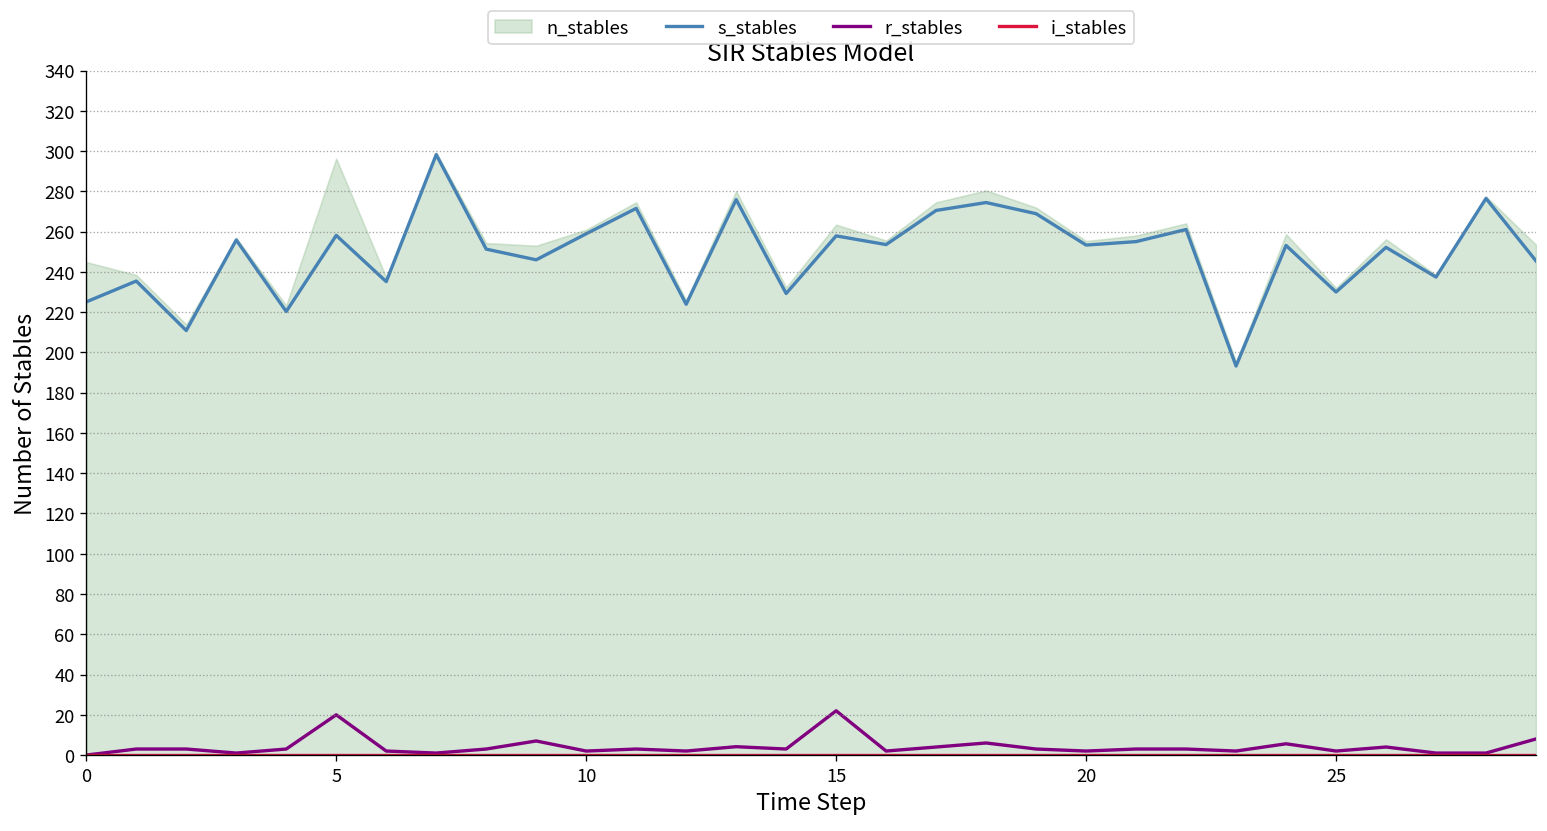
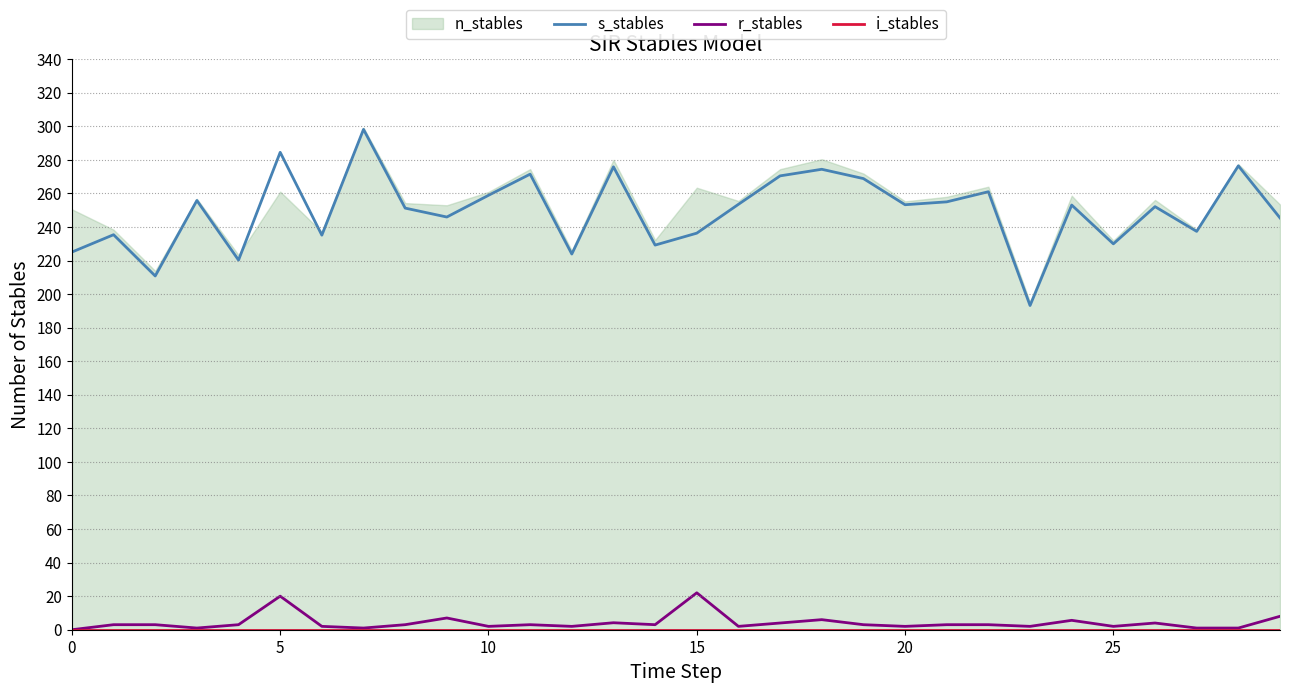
  {
    "n_stables": {
-     "0": 245,
-     "5": 296,
+     "0": 251,
+     "5": 261,
      "10": 261,
      "15": 263,
      "20": 255,
      "25": 232
    },
    "s_stables": {
      "0": 225,
-     "5": 258,
+     "5": 285,
      "10": 259,
-     "15": 258,
+     "15": 236,
      "20": 253,
      "25": 230
    },
    "r_stables": {
      "5": 20,
      "10": 2,
      "15": 22,
      "20": 2,
      "25": 2
    },
    "i_stables": {
      "5": 0,
      "10": 0,
      "15": 0,
      "20": 0,
      "25": 0
    }
  }
